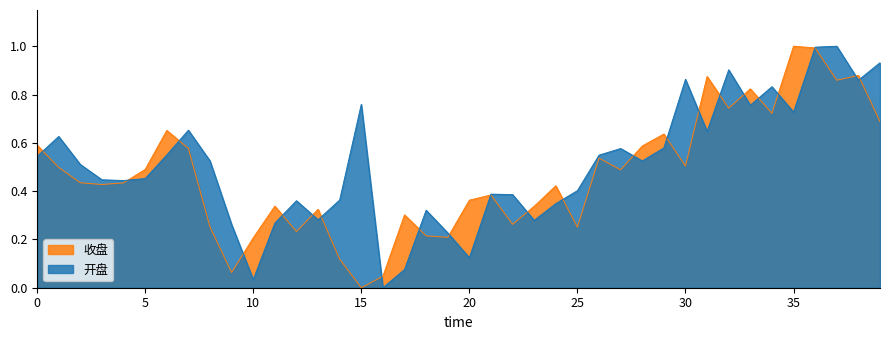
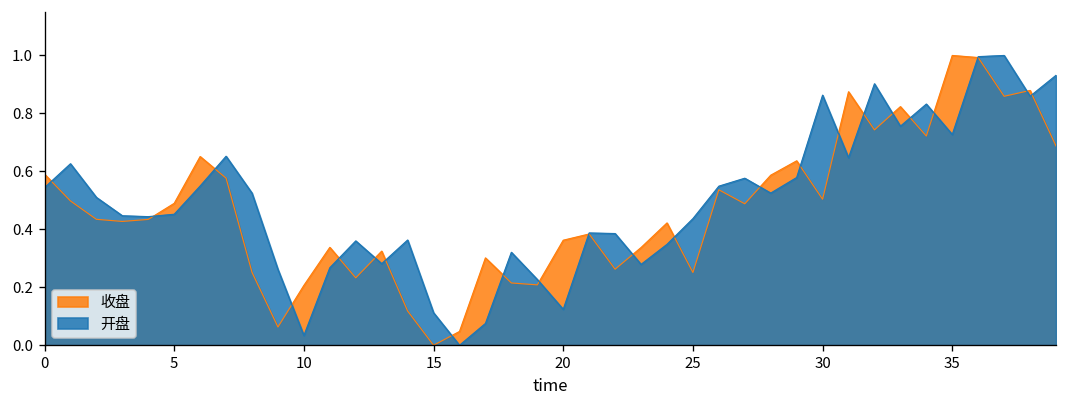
  {
    "收盘": {
      "0": 0.59,
      "5": 0.49,
      "10": 0.21,
      "15": 0.00,
      "20": 0.36,
      "25": 0.25,
      "30": 0.50,
      "35": 1.00
    },
    "开盘": {
      "0": 0.54,
      "5": 0.45,
      "10": 0.03,
-     "15": 0.76,
+     "15": 0.11,
      "20": 0.12,
-     "25": 0.40,
+     "25": 0.44,
      "30": 0.86,
      "35": 0.73
    }
  }
